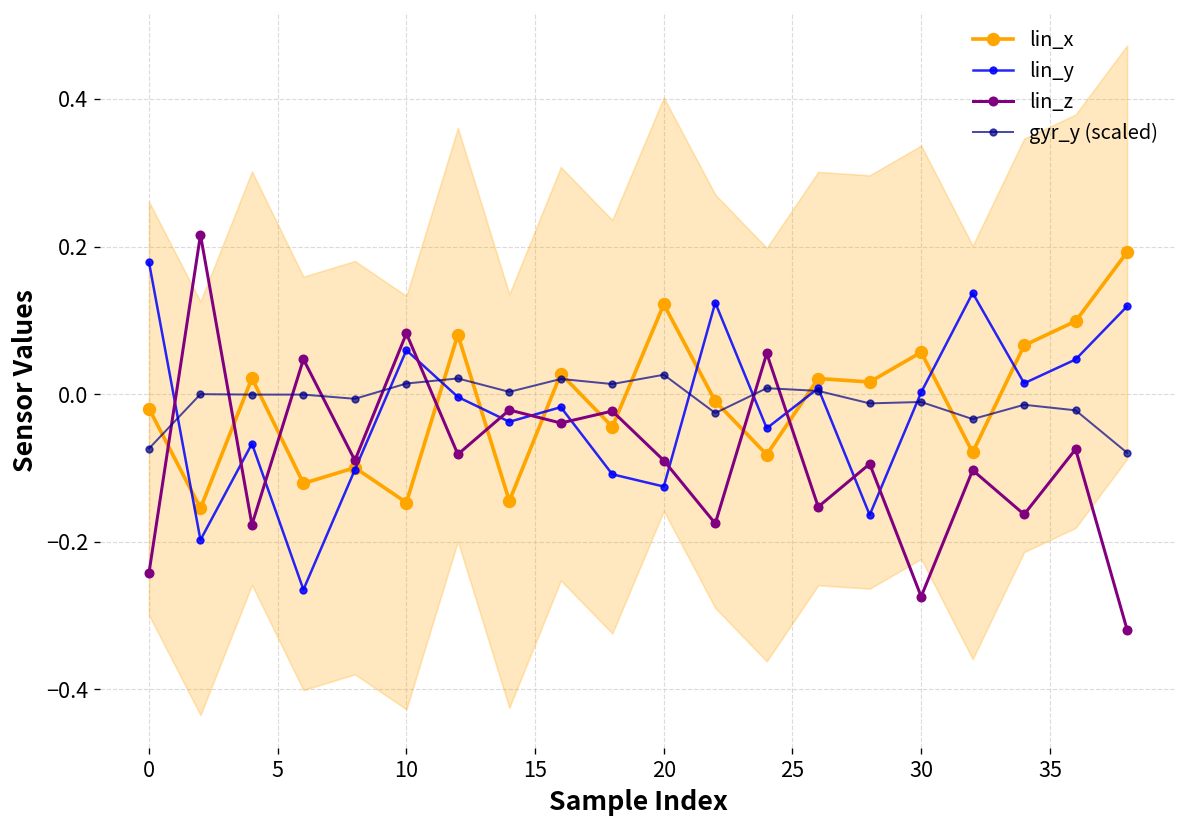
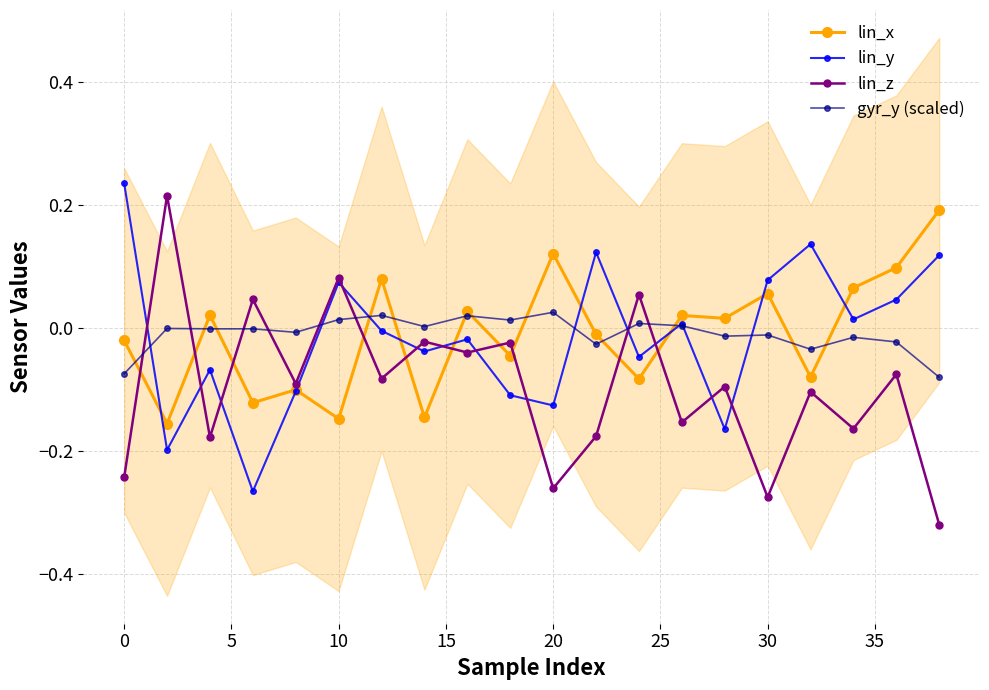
  {
    "lin_y": {
-     "0": 0.18,
-     "10": 0.06,
+     "0": 0.24,
+     "10": 0.07,
      "20": -0.13,
-     "30": 0.00
+     "30": 0.08
    },
    "lin_z": {
      "0": -0.24,
      "10": 0.08,
-     "20": -0.09,
+     "20": -0.26,
      "30": -0.27
    },
    "gyr_y (scaled)": {
      "0": -0.07,
      "10": 0.01,
      "20": 0.03,
      "30": -0.01
    }
  }
